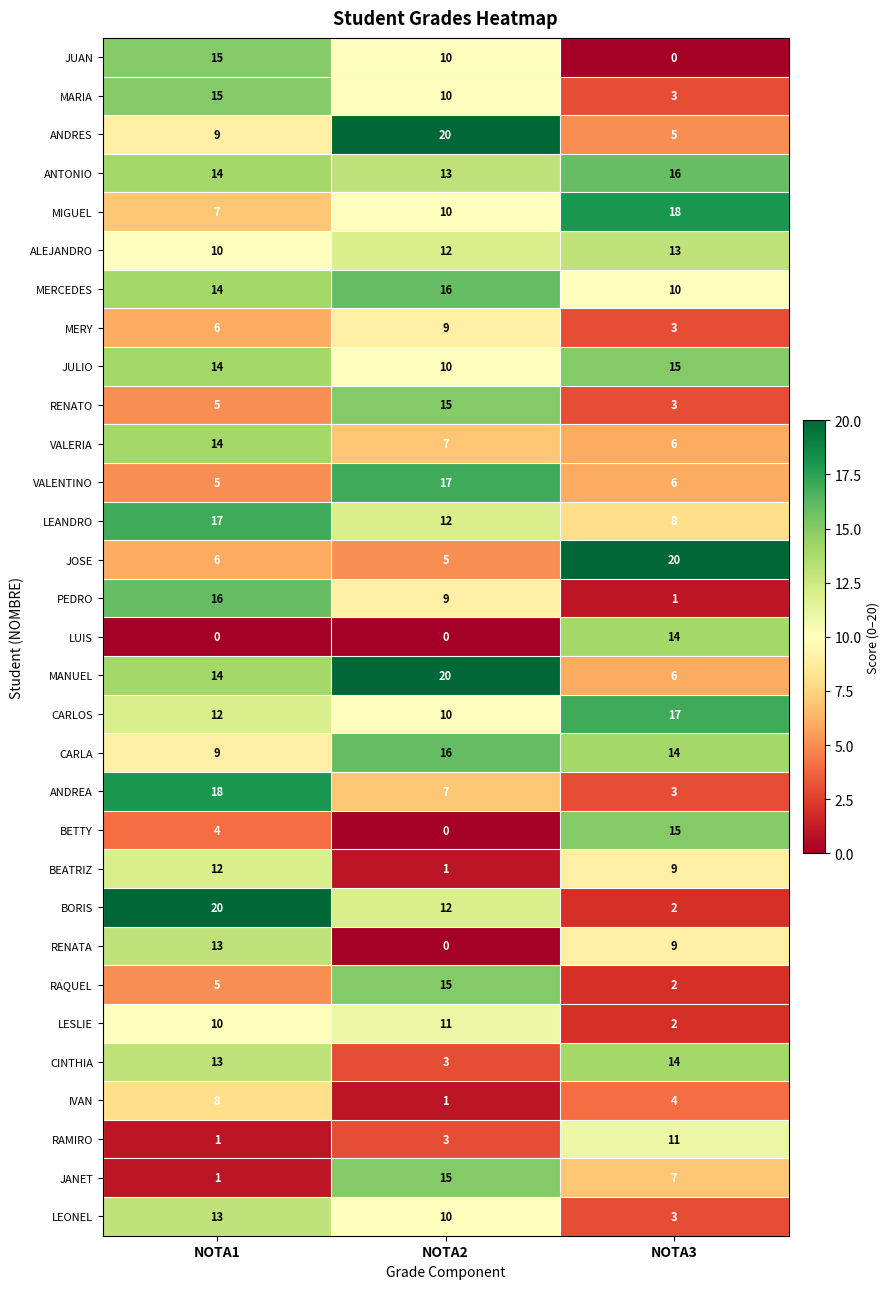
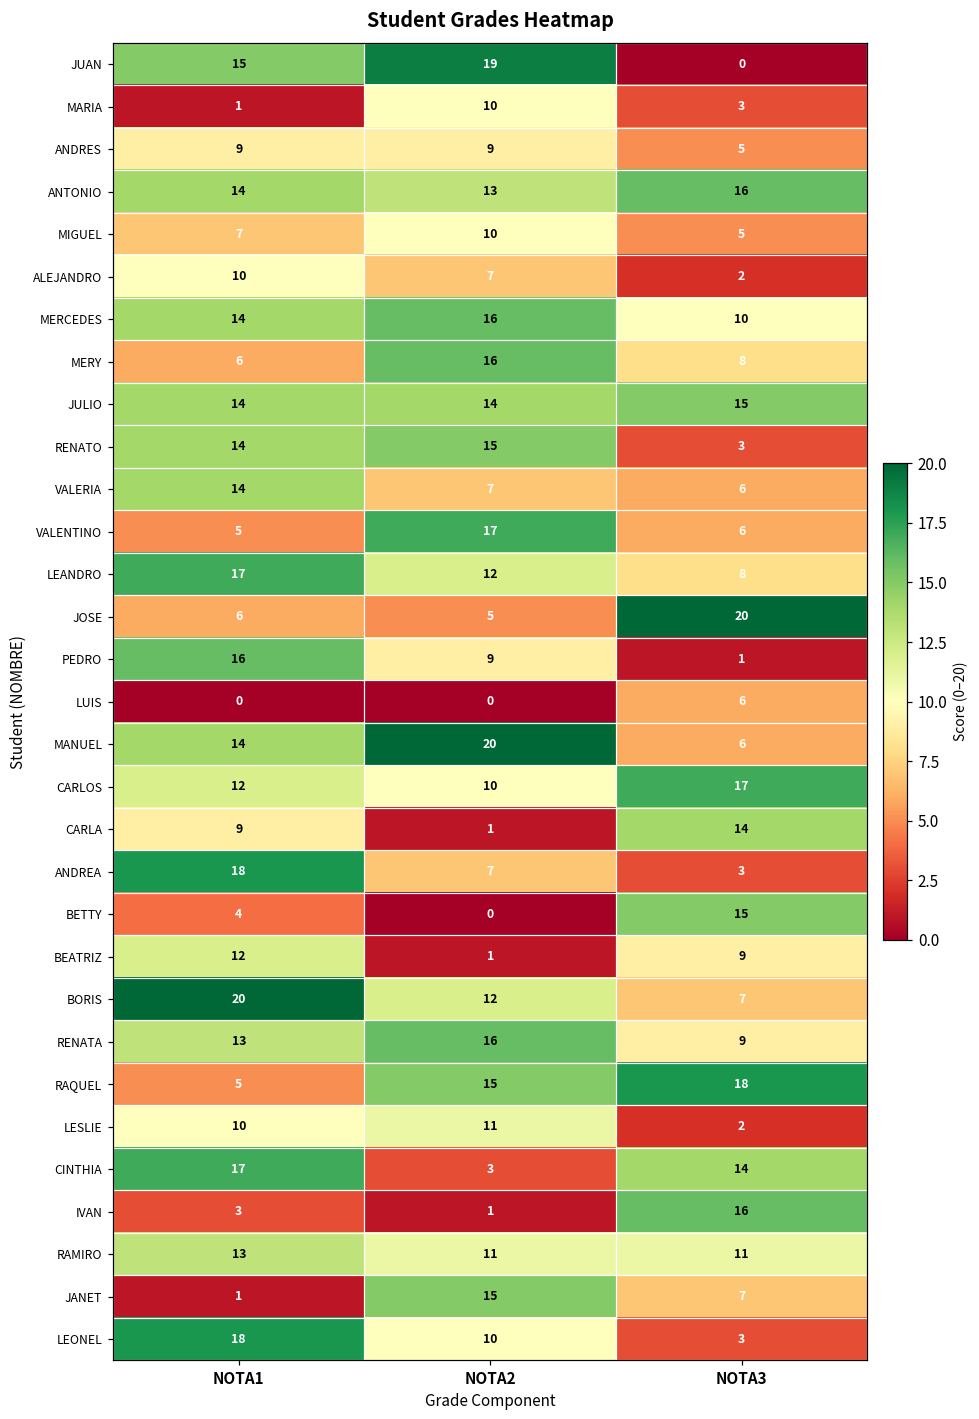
  {
    "JUAN": {
      "NOTA1": 15,
-     "NOTA2": 10,
+     "NOTA2": 19,
      "NOTA3": 0
    },
    "MARIA": {
-     "NOTA1": 15,
+     "NOTA1": 1,
      "NOTA2": 10,
      "NOTA3": 3
    },
    "ANDRES": {
      "NOTA1": 9,
-     "NOTA2": 20,
+     "NOTA2": 9,
      "NOTA3": 5
    },
    "ANTONIO": {
      "NOTA1": 14,
      "NOTA2": 13,
      "NOTA3": 16
    },
    "MIGUEL": {
      "NOTA1": 7,
      "NOTA2": 10,
-     "NOTA3": 18
+     "NOTA3": 5
    },
    "ALEJANDRO": {
      "NOTA1": 10,
-     "NOTA2": 12,
-     "NOTA3": 13
+     "NOTA2": 7,
+     "NOTA3": 2
    },
    "MERCEDES": {
      "NOTA1": 14,
      "NOTA2": 16,
      "NOTA3": 10
    },
    "MERY": {
      "NOTA1": 6,
-     "NOTA2": 9,
-     "NOTA3": 3
+     "NOTA2": 16,
+     "NOTA3": 8
    },
    "JULIO": {
      "NOTA1": 14,
-     "NOTA2": 10,
+     "NOTA2": 14,
      "NOTA3": 15
    },
    "RENATO": {
-     "NOTA1": 5,
+     "NOTA1": 14,
      "NOTA2": 15,
      "NOTA3": 3
    },
    "VALERIA": {
      "NOTA1": 14,
      "NOTA2": 7,
      "NOTA3": 6
    },
    "VALENTINO": {
      "NOTA1": 5,
      "NOTA2": 17,
      "NOTA3": 6
    },
    "LEANDRO": {
      "NOTA1": 17,
      "NOTA2": 12,
      "NOTA3": 8
    },
    "JOSE": {
      "NOTA1": 6,
      "NOTA2": 5,
      "NOTA3": 20
    },
    "PEDRO": {
      "NOTA1": 16,
      "NOTA2": 9,
      "NOTA3": 1
    },
    "LUIS": {
      "NOTA1": 0,
      "NOTA2": 0,
-     "NOTA3": 14
+     "NOTA3": 6
    },
    "MANUEL": {
      "NOTA1": 14,
      "NOTA2": 20,
      "NOTA3": 6
    },
    "CARLOS": {
      "NOTA1": 12,
      "NOTA2": 10,
      "NOTA3": 17
    },
    "CARLA": {
      "NOTA1": 9,
-     "NOTA2": 16,
+     "NOTA2": 1,
      "NOTA3": 14
    },
    "ANDREA": {
      "NOTA1": 18,
      "NOTA2": 7,
      "NOTA3": 3
    },
    "BETTY": {
      "NOTA1": 4,
      "NOTA2": 0,
      "NOTA3": 15
    },
    "BEATRIZ": {
      "NOTA1": 12,
      "NOTA2": 1,
      "NOTA3": 9
    },
    "BORIS": {
      "NOTA1": 20,
      "NOTA2": 12,
-     "NOTA3": 2
+     "NOTA3": 7
    },
    "RENATA": {
      "NOTA1": 13,
-     "NOTA2": 0,
+     "NOTA2": 16,
      "NOTA3": 9
    },
    "RAQUEL": {
      "NOTA1": 5,
      "NOTA2": 15,
-     "NOTA3": 2
+     "NOTA3": 18
    },
    "LESLIE": {
      "NOTA1": 10,
      "NOTA2": 11,
      "NOTA3": 2
    },
    "CINTHIA": {
-     "NOTA1": 13,
+     "NOTA1": 17,
      "NOTA2": 3,
      "NOTA3": 14
    },
    "IVAN": {
-     "NOTA1": 8,
+     "NOTA1": 3,
      "NOTA2": 1,
-     "NOTA3": 4
+     "NOTA3": 16
    },
    "RAMIRO": {
-     "NOTA1": 1,
-     "NOTA2": 3,
+     "NOTA1": 13,
+     "NOTA2": 11,
      "NOTA3": 11
    },
    "JANET": {
      "NOTA1": 1,
      "NOTA2": 15,
      "NOTA3": 7
    },
    "LEONEL": {
-     "NOTA1": 13,
+     "NOTA1": 18,
      "NOTA2": 10,
      "NOTA3": 3
    }
  }
